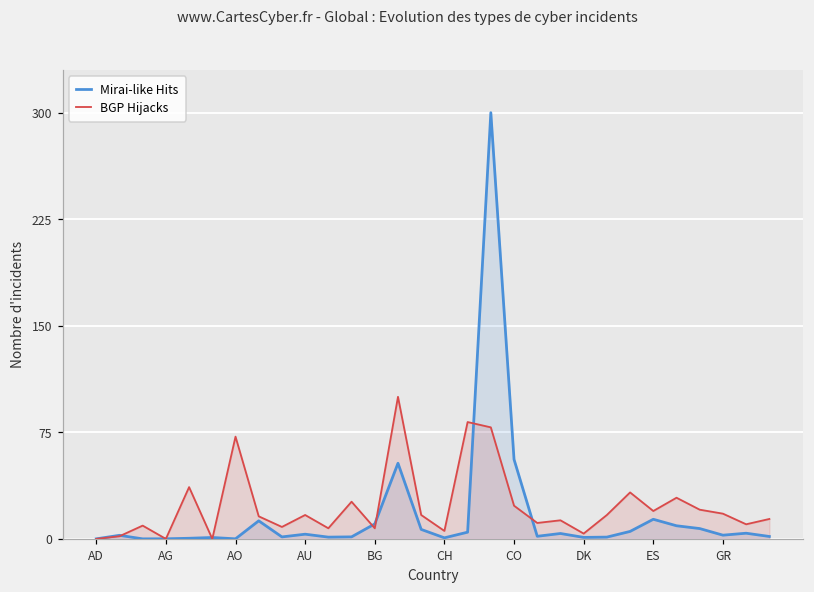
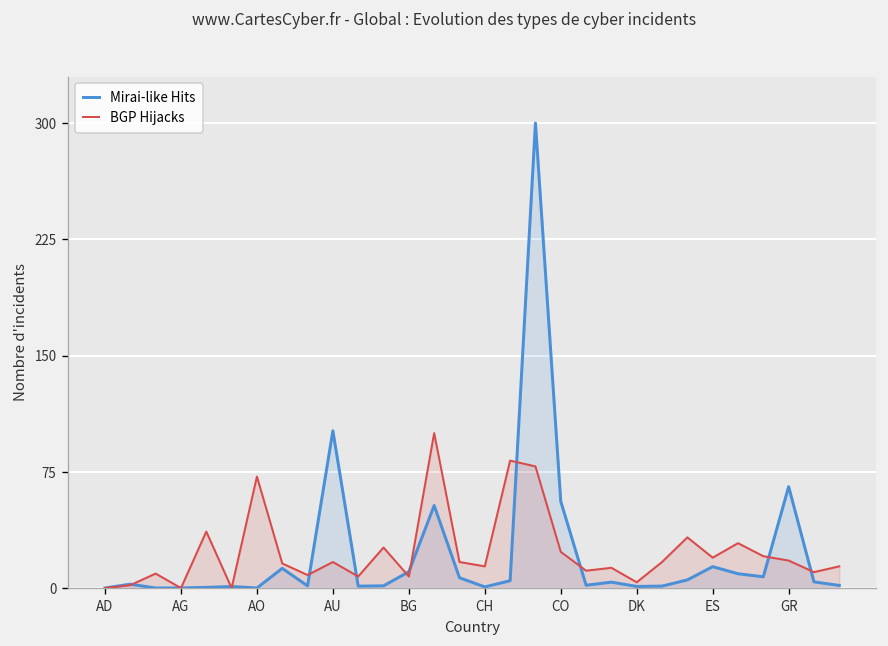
  {
    "Mirai-like Hits": {
      "AO": 0,
-     "AU": 3,
+     "AU": 101,
      "BG": 11,
      "CH": 1,
      "CO": 56,
      "DK": 1,
      "ES": 14,
-     "GR": 3
+     "GR": 65
    },
    "BGP Hijacks": {
      "AO": 72,
      "AU": 17,
      "BG": 7,
-     "CH": 6,
+     "CH": 14,
      "CO": 23,
      "DK": 4,
      "ES": 20,
      "GR": 18
    }
  }
